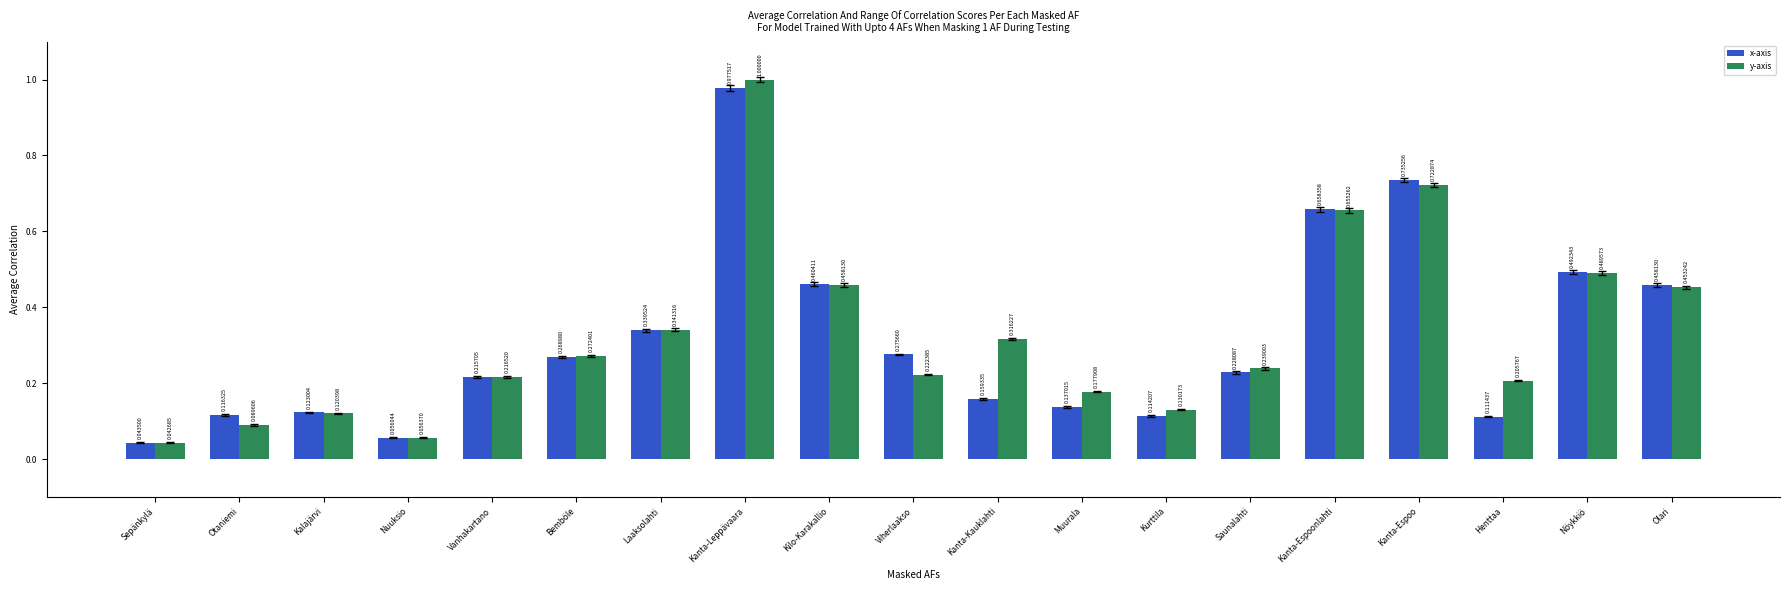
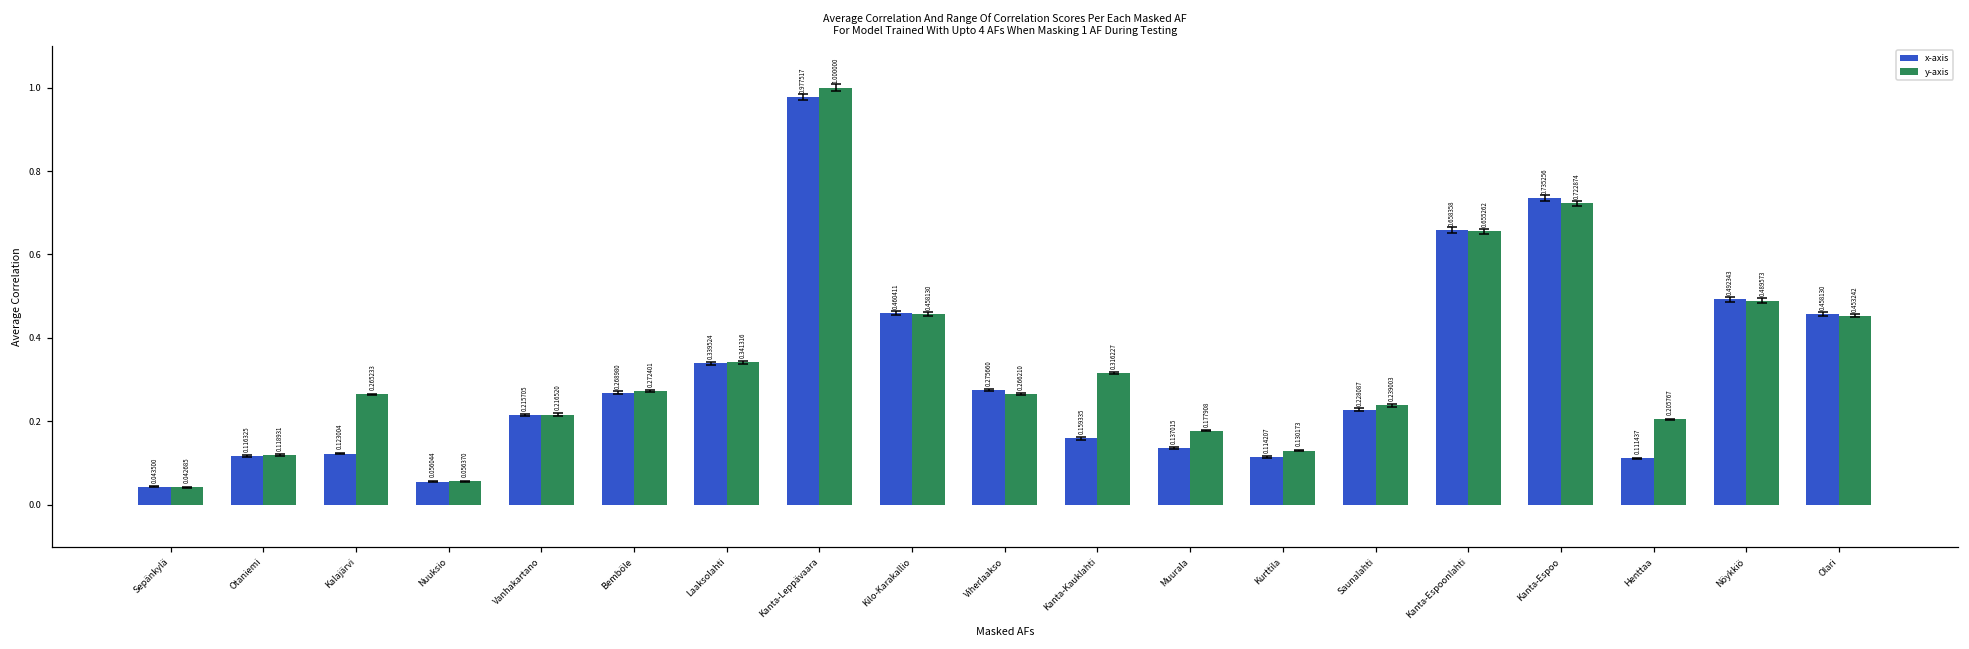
  {
    "y-axis": {
      "Sepänkylä": 0.042685,
-     "Otaniemi": 0.089606,
-     "Kalajärvi": 0.120398,
+     "Otaniemi": 0.118931,
+     "Kalajärvi": 0.265233,
      "Nuuksio": 0.056370,
      "Vanhakartano": 0.216520,
      "Bemböle": 0.272401,
      "Laaksolahti": 0.341316,
      "Kilo-Karakallio": 0.458130,
-     "Viherlaakso": 0.222385,
+     "Viherlaakso": 0.266210,
      "Kanta-Kauklahti": 0.316227,
      "Muurala": 0.177908,
      "Kurttila": 0.130173,
      "Saunalahti": 0.239003,
      "Henttaa": 0.205767,
      "Olari": 0.453242
    }
  }
